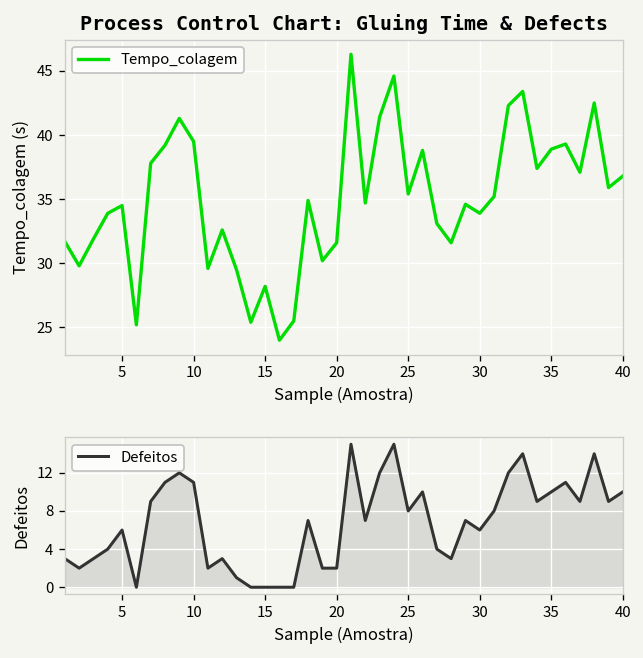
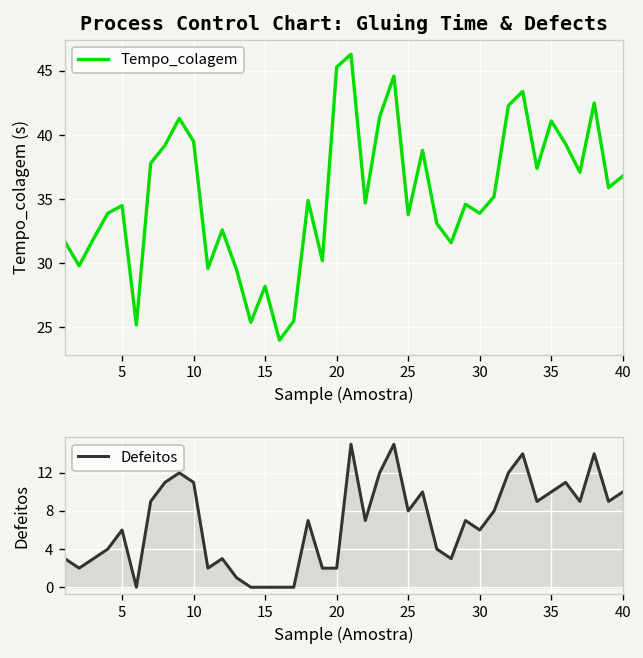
  {
    "Process Control Chart: Gluing Time & Defects": {
      "5": 34.5,
      "10": 39.5,
      "15": 28.2,
-     "20": 31.6,
-     "25": 35.4,
+     "20": 45.3,
+     "25": 33.8,
      "30": 33.9,
-     "35": 38.9,
+     "35": 41.1,
      "40": 36.8
    }
  }
